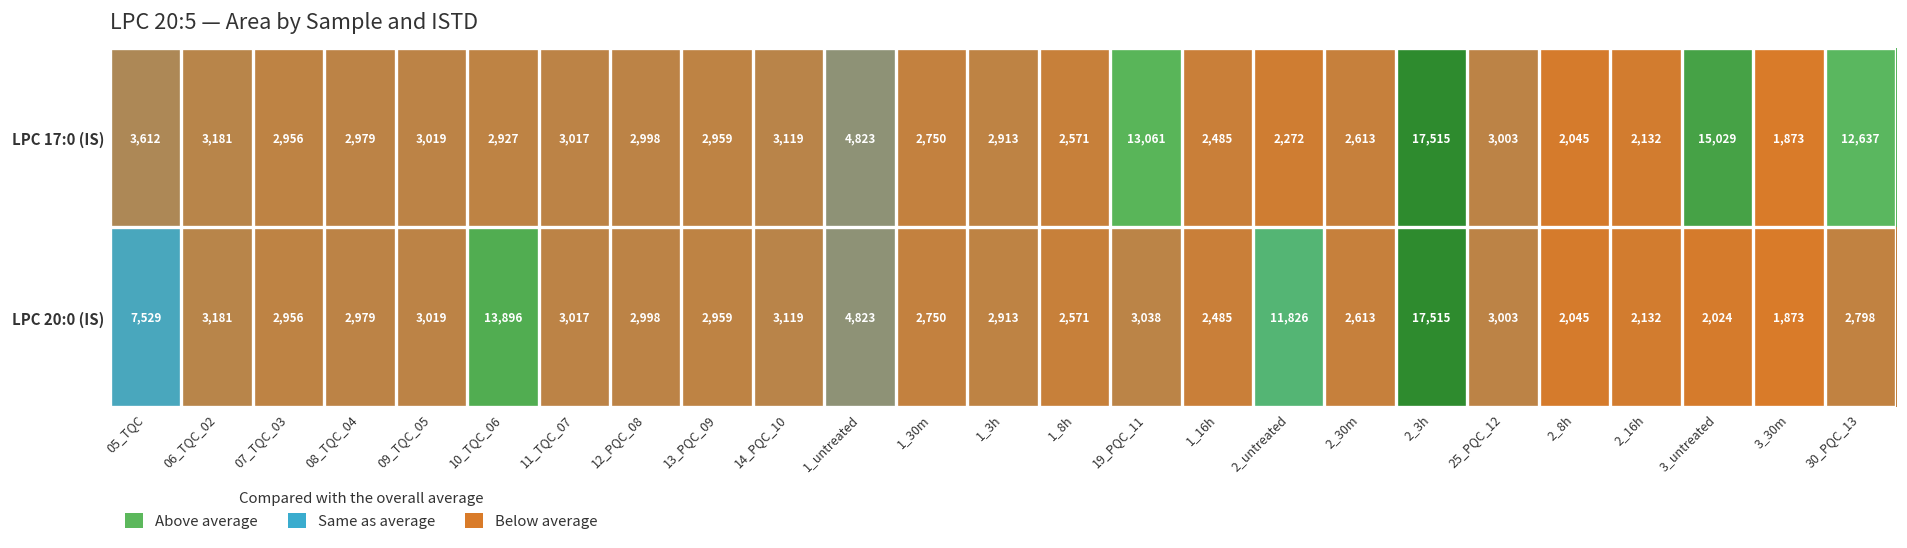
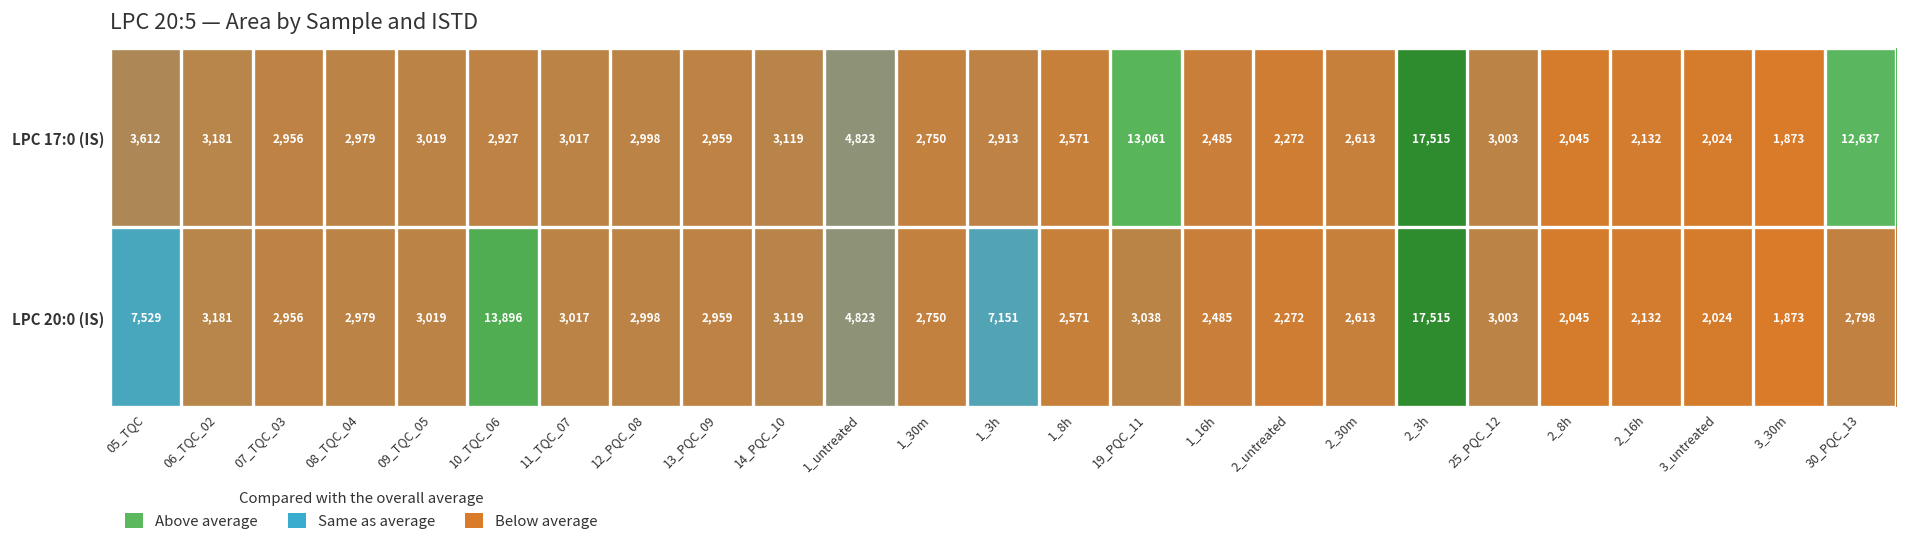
  {
    "LPC 17:0 (IS)": {
      "05_TQC": "3,612",
      "06_TQC_02": "3,181",
      "07_TQC_03": "2,956",
      "08_TQC_04": "2,979",
      "09_TQC_05": "3,019",
      "10_TQC_06": "2,927",
      "11_TQC_07": "3,017",
      "12_PQC_08": "2,998",
      "13_PQC_09": "2,959",
      "14_PQC_10": "3,119",
      "1_untreated": "4,823",
      "1_30m": "2,750",
      "1_3h": "2,913",
      "1_8h": "2,571",
      "19_PQC_11": "13,061",
      "1_16h": "2,485",
      "2_untreated": "2,272",
      "2_30m": "2,613",
      "2_3h": "17,515",
      "25_PQC_12": "3,003",
      "2_8h": "2,045",
      "2_16h": "2,132",
-     "3_untreated": "15,029",
+     "3_untreated": "2,024",
      "3_30m": "1,873",
      "30_PQC_13": "12,637"
    },
    "LPC 20:0 (IS)": {
      "05_TQC": "7,529",
      "06_TQC_02": "3,181",
      "07_TQC_03": "2,956",
      "08_TQC_04": "2,979",
      "09_TQC_05": "3,019",
      "10_TQC_06": "13,896",
      "11_TQC_07": "3,017",
      "12_PQC_08": "2,998",
      "13_PQC_09": "2,959",
      "14_PQC_10": "3,119",
      "1_untreated": "4,823",
      "1_30m": "2,750",
-     "1_3h": "2,913",
+     "1_3h": "7,151",
      "1_8h": "2,571",
      "19_PQC_11": "3,038",
      "1_16h": "2,485",
-     "2_untreated": "11,826",
+     "2_untreated": "2,272",
      "2_30m": "2,613",
      "2_3h": "17,515",
      "25_PQC_12": "3,003",
      "2_8h": "2,045",
      "2_16h": "2,132",
      "3_untreated": "2,024",
      "3_30m": "1,873",
      "30_PQC_13": "2,798"
    }
  }
